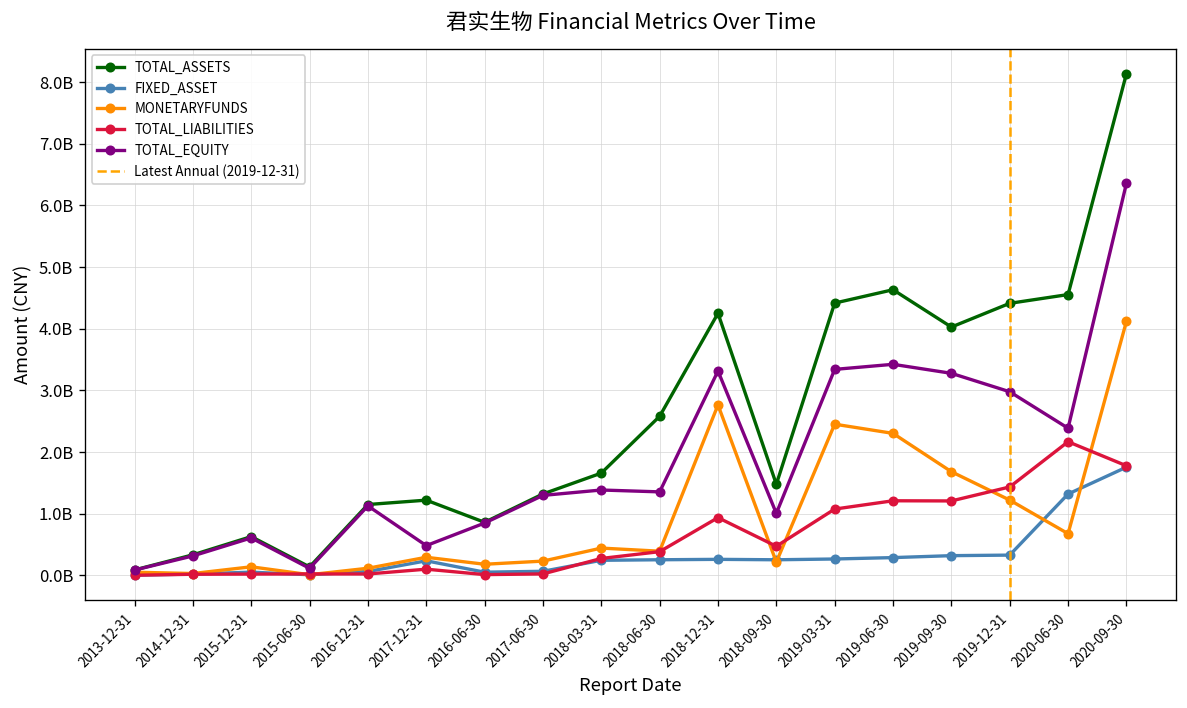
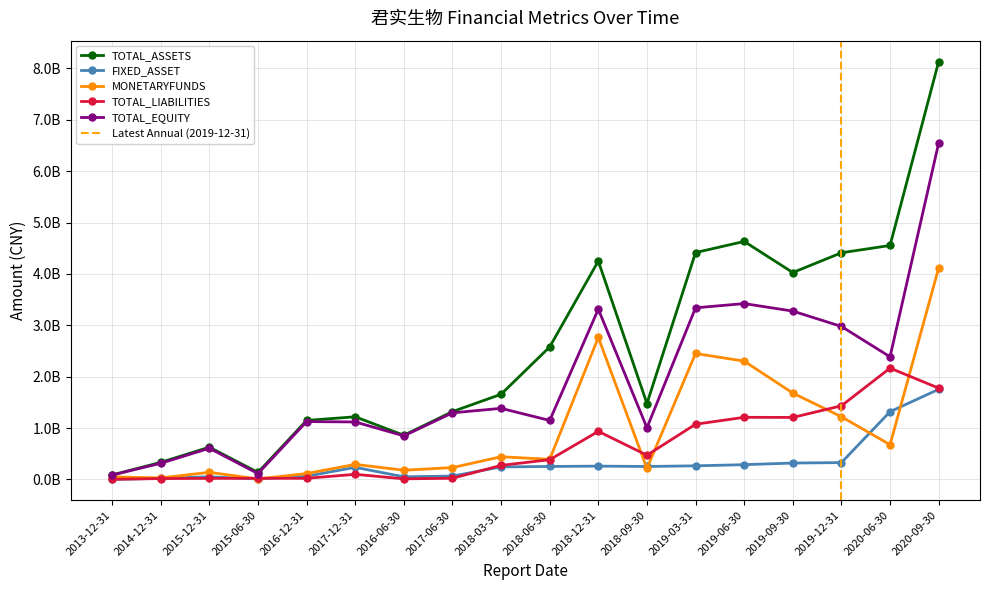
  {
    "TOTAL_ASSETS": {
      "2017-12-31": 1200000000,
      "2018-03-31": 1700000000,
      "2018-06-30": 2600000000,
      "2018-12-31": 4300000000,
      "2018-09-30": 1500000000,
      "2019-03-31": 4400000000,
      "2019-06-30": 4600000000,
      "2019-09-30": 4000000000,
      "2019-12-31": 4400000000,
      "2020-06-30": 4600000000,
      "2020-09-30": 8100000000
    },
    "FIXED_ASSET": {
      "2017-12-31": 200000000,
      "2018-06-30": 300000000,
      "2018-12-31": 300000000,
      "2019-03-31": 300000000,
      "2019-06-30": 300000000,
      "2019-09-30": 300000000,
      "2019-12-31": 300000000,
      "2020-06-30": 1300000000
    },
    "MONETARYFUNDS": {
      "2015-12-31": 100000000,
      "2016-12-31": 100000000,
      "2017-12-31": 300000000,
      "2016-06-30": 200000000,
      "2017-06-30": 200000000,
      "2018-03-31": 400000000,
      "2018-12-31": 2800000000,
      "2019-03-31": 2500000000,
      "2019-06-30": 2300000000,
      "2019-09-30": 1700000000,
      "2019-12-31": 1200000000,
      "2020-06-30": 700000000,
      "2020-09-30": 4100000000
    },
    "TOTAL_LIABILITIES": {
      "2017-12-31": 100000000,
      "2018-12-31": 900000000,
      "2018-09-30": 500000000,
      "2019-03-31": 1100000000,
      "2019-06-30": 1200000000,
      "2019-09-30": 1200000000,
      "2019-12-31": 1400000000,
      "2020-06-30": 2200000000
    },
    "TOTAL_EQUITY": {
-     "2017-12-31": 500000000,
+     "2017-12-31": 1100000000,
      "2018-03-31": 1400000000,
-     "2018-06-30": 1400000000,
+     "2018-06-30": 1100000000,
      "2018-12-31": 3300000000,
      "2018-09-30": 1000000000,
      "2019-03-31": 3300000000,
      "2019-06-30": 3400000000,
      "2019-09-30": 3300000000,
      "2019-12-31": 3000000000,
      "2020-06-30": 2400000000,
-     "2020-09-30": 6400000000
+     "2020-09-30": 6500000000
    }
  }
